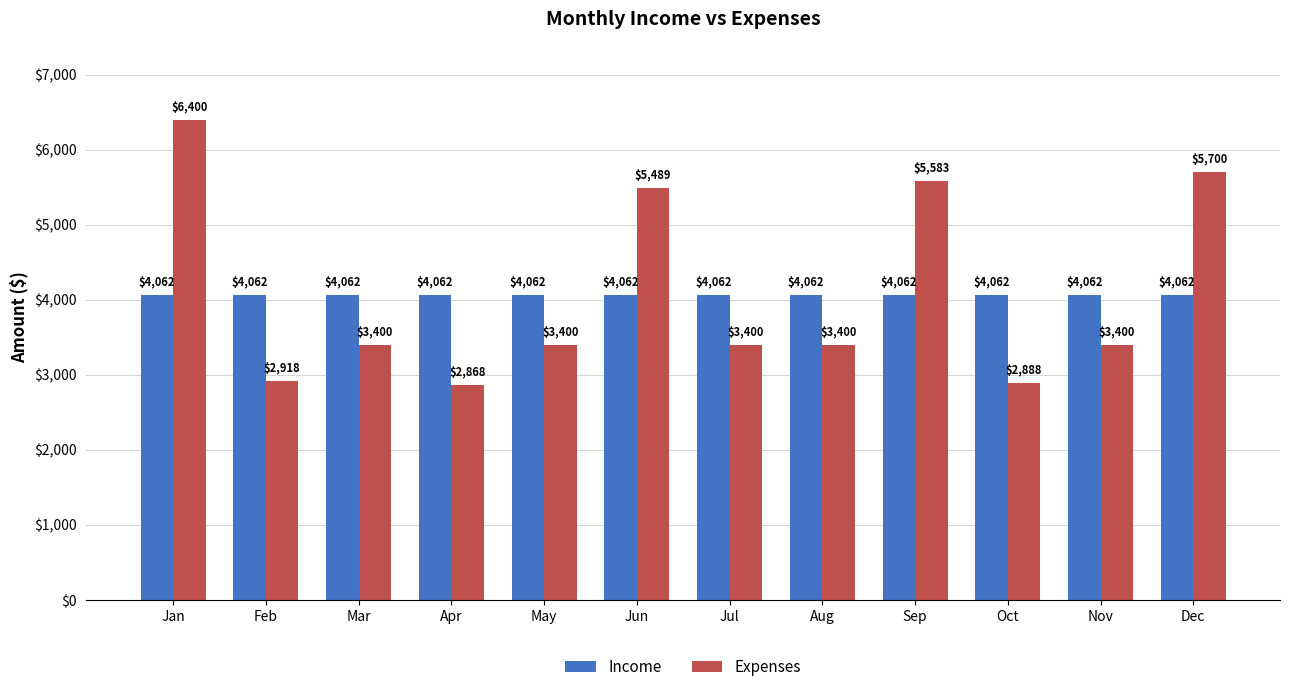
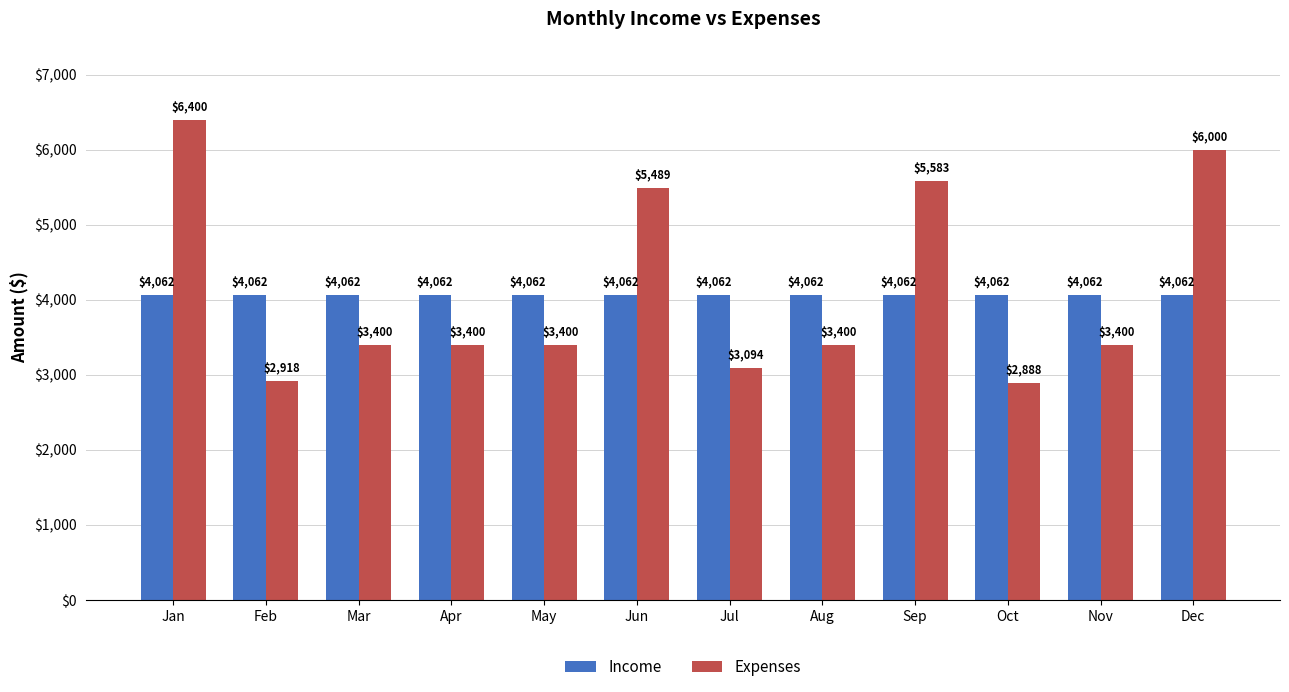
  {
    "Income": {
      "Jan": "$4,062",
      "Feb": "$4,062",
      "Mar": "$4,062",
      "Apr": "$4,062",
      "May": "$4,062",
      "Jun": "$4,062",
      "Jul": "$4,062",
      "Aug": "$4,062",
      "Sep": "$4,062",
      "Oct": "$4,062",
      "Nov": "$4,062",
      "Dec": "$4,062"
    },
    "Expenses": {
      "Jan": "$6,400",
      "Feb": "$2,918",
      "Mar": "$3,400",
-     "Apr": "$2,868",
+     "Apr": "$3,400",
      "May": "$3,400",
      "Jun": "$5,489",
-     "Jul": "$3,400",
+     "Jul": "$3,094",
      "Aug": "$3,400",
      "Sep": "$5,583",
      "Oct": "$2,888",
      "Nov": "$3,400",
-     "Dec": "$5,700"
+     "Dec": "$6,000"
    }
  }
